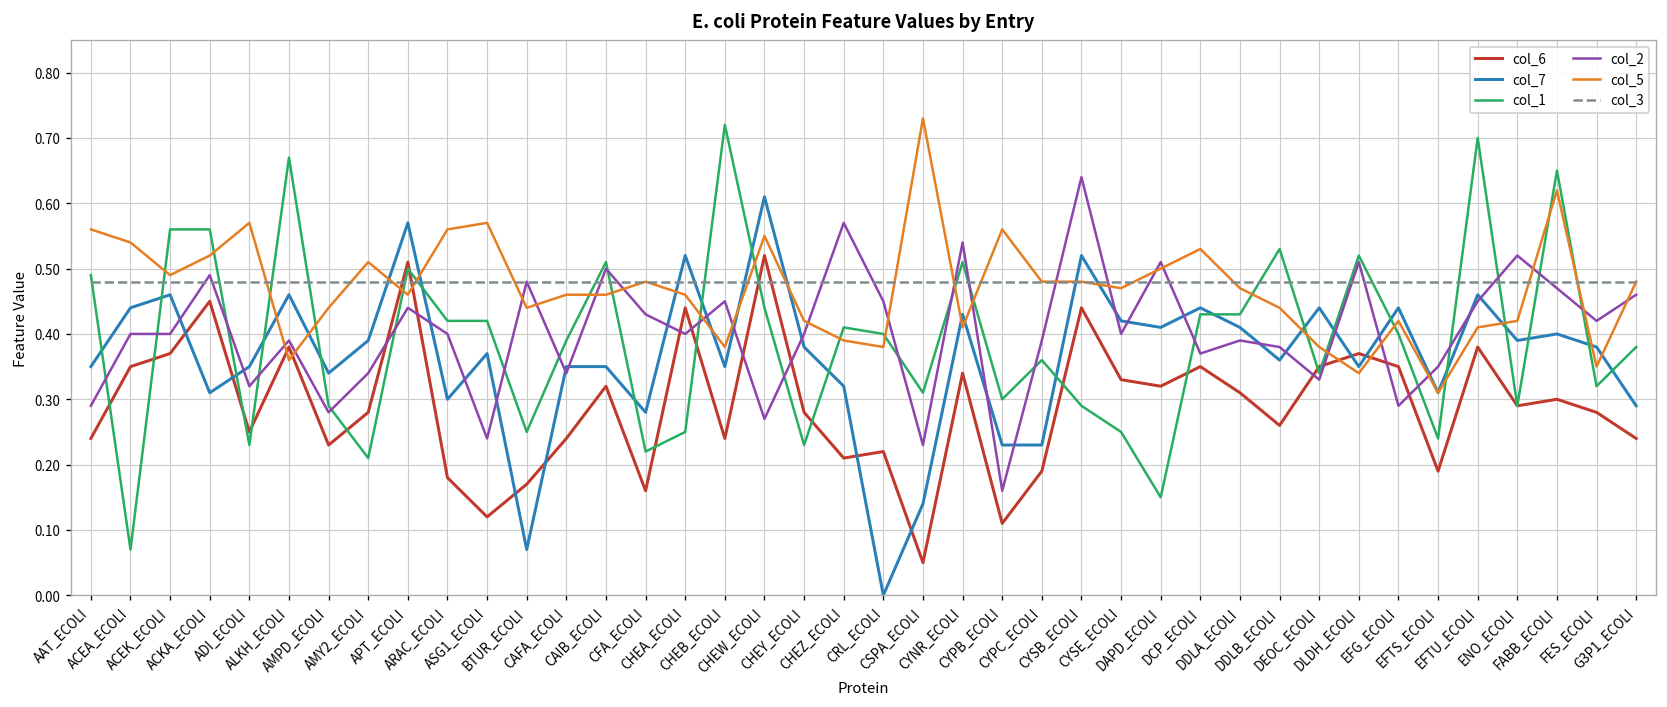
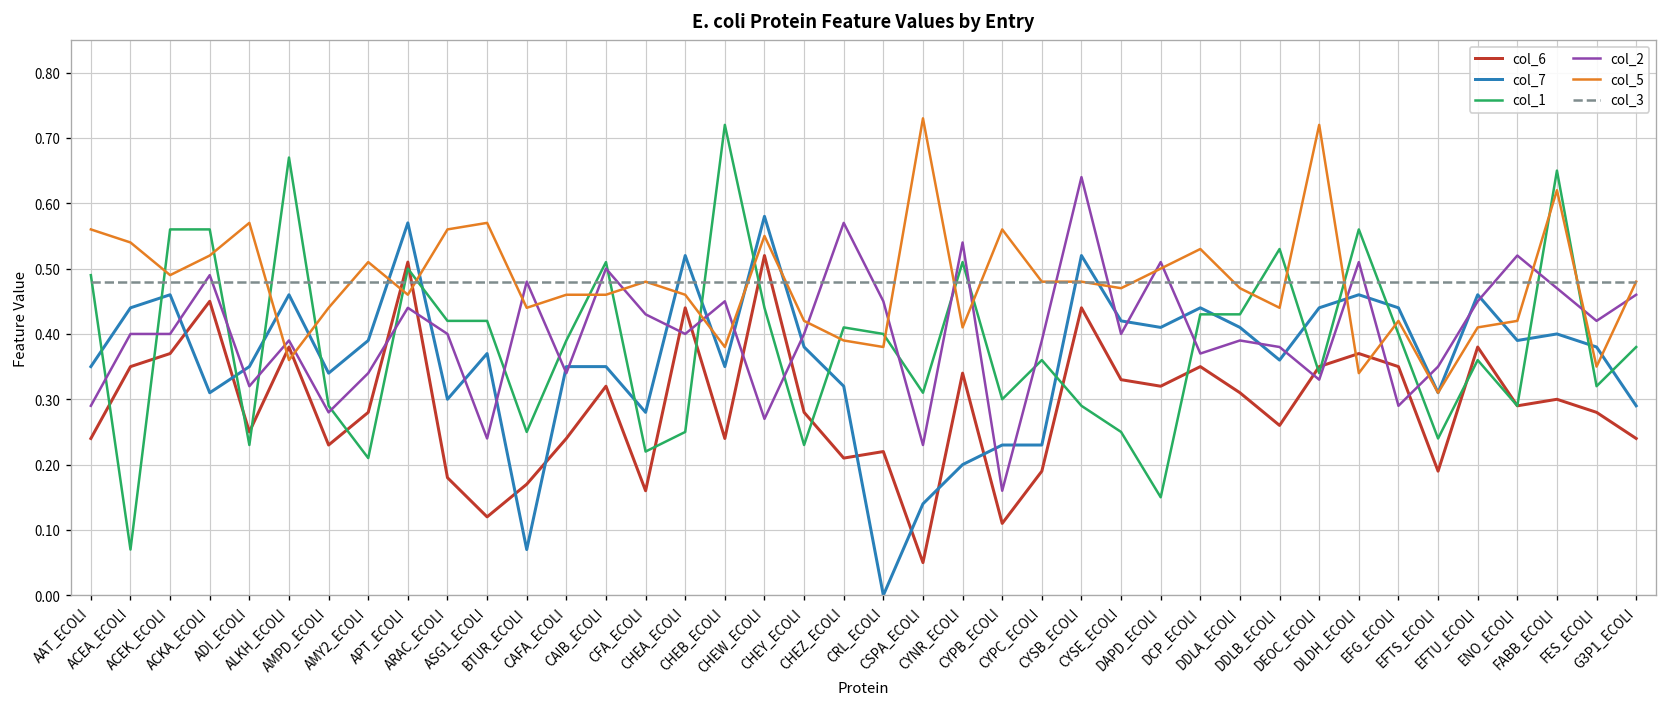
  {
    "col_7": {
      "AAT_ECOLI": 0.35,
      "ACEA_ECOLI": 0.44,
      "ACEK_ECOLI": 0.46,
      "ACKA_ECOLI": 0.31,
      "ADI_ECOLI": 0.35,
      "ALKH_ECOLI": 0.46,
      "AMPD_ECOLI": 0.34,
      "AMY2_ECOLI": 0.39,
      "APT_ECOLI": 0.57,
      "ARAC_ECOLI": 0.30,
      "ASG1_ECOLI": 0.37,
      "BTUR_ECOLI": 0.07,
      "CAFA_ECOLI": 0.35,
      "CAIB_ECOLI": 0.35,
      "CFA_ECOLI": 0.28,
      "CHEA_ECOLI": 0.52,
      "CHEB_ECOLI": 0.35,
-     "CHEW_ECOLI": 0.61,
+     "CHEW_ECOLI": 0.58,
      "CHEY_ECOLI": 0.38,
      "CHEZ_ECOLI": 0.32,
      "CRL_ECOLI": 0.00,
      "CSPA_ECOLI": 0.14,
-     "CYNR_ECOLI": 0.43,
+     "CYNR_ECOLI": 0.20,
      "CYPB_ECOLI": 0.23,
      "CYPC_ECOLI": 0.23,
      "CYSB_ECOLI": 0.52,
      "CYSE_ECOLI": 0.42,
      "DAPD_ECOLI": 0.41,
      "DCP_ECOLI": 0.44,
      "DDLA_ECOLI": 0.41,
      "DDLB_ECOLI": 0.36,
      "DEOC_ECOLI": 0.44,
-     "DLDH_ECOLI": 0.35,
+     "DLDH_ECOLI": 0.46,
      "EFG_ECOLI": 0.44,
      "EFTU_ECOLI": 0.46,
      "ENO_ECOLI": 0.39,
      "FABB_ECOLI": 0.40,
      "FES_ECOLI": 0.38,
      "G3P1_ECOLI": 0.29
    },
    "col_1": {
      "AAT_ECOLI": 0.49,
      "ACEA_ECOLI": 0.07,
      "ACEK_ECOLI": 0.56,
      "ACKA_ECOLI": 0.56,
      "ADI_ECOLI": 0.23,
      "ALKH_ECOLI": 0.67,
      "AMPD_ECOLI": 0.29,
      "AMY2_ECOLI": 0.21,
      "APT_ECOLI": 0.50,
      "ARAC_ECOLI": 0.42,
      "ASG1_ECOLI": 0.42,
      "BTUR_ECOLI": 0.25,
      "CAFA_ECOLI": 0.39,
      "CAIB_ECOLI": 0.51,
      "CFA_ECOLI": 0.22,
      "CHEA_ECOLI": 0.25,
      "CHEB_ECOLI": 0.72,
      "CHEW_ECOLI": 0.44,
      "CHEY_ECOLI": 0.23,
      "CHEZ_ECOLI": 0.41,
      "CRL_ECOLI": 0.40,
      "CSPA_ECOLI": 0.31,
      "CYNR_ECOLI": 0.51,
      "CYPB_ECOLI": 0.30,
      "CYPC_ECOLI": 0.36,
      "CYSB_ECOLI": 0.29,
      "CYSE_ECOLI": 0.25,
      "DAPD_ECOLI": 0.15,
      "DCP_ECOLI": 0.43,
      "DDLA_ECOLI": 0.43,
      "DDLB_ECOLI": 0.53,
      "DEOC_ECOLI": 0.34,
-     "DLDH_ECOLI": 0.52,
+     "DLDH_ECOLI": 0.56,
      "EFG_ECOLI": 0.40,
      "EFTS_ECOLI": 0.24,
-     "EFTU_ECOLI": 0.70,
+     "EFTU_ECOLI": 0.36,
      "FABB_ECOLI": 0.65,
      "FES_ECOLI": 0.32,
      "G3P1_ECOLI": 0.38
    },
    "col_5": {
      "AAT_ECOLI": 0.56,
      "ACEA_ECOLI": 0.54,
      "ACEK_ECOLI": 0.49,
      "ACKA_ECOLI": 0.52,
      "ADI_ECOLI": 0.57,
      "ALKH_ECOLI": 0.36,
      "AMPD_ECOLI": 0.44,
      "AMY2_ECOLI": 0.51,
      "APT_ECOLI": 0.46,
      "ARAC_ECOLI": 0.56,
      "ASG1_ECOLI": 0.57,
      "BTUR_ECOLI": 0.44,
      "CAFA_ECOLI": 0.46,
      "CAIB_ECOLI": 0.46,
      "CHEA_ECOLI": 0.46,
      "CHEB_ECOLI": 0.38,
      "CHEW_ECOLI": 0.55,
      "CHEY_ECOLI": 0.42,
      "CHEZ_ECOLI": 0.39,
      "CRL_ECOLI": 0.38,
      "CSPA_ECOLI": 0.73,
      "CYNR_ECOLI": 0.41,
      "CYPB_ECOLI": 0.56,
      "CYSE_ECOLI": 0.47,
      "DAPD_ECOLI": 0.50,
      "DCP_ECOLI": 0.53,
      "DDLA_ECOLI": 0.47,
      "DDLB_ECOLI": 0.44,
-     "DEOC_ECOLI": 0.38,
+     "DEOC_ECOLI": 0.72,
      "DLDH_ECOLI": 0.34,
      "EFG_ECOLI": 0.42,
      "EFTU_ECOLI": 0.41,
      "ENO_ECOLI": 0.42,
      "FABB_ECOLI": 0.62,
      "FES_ECOLI": 0.35
    }
  }
